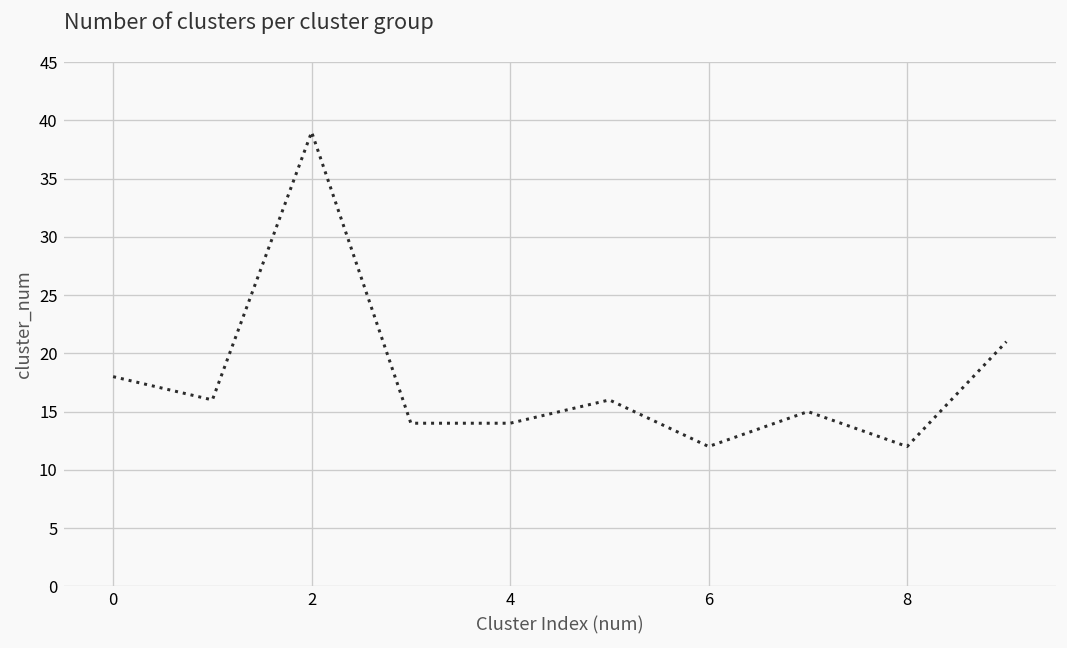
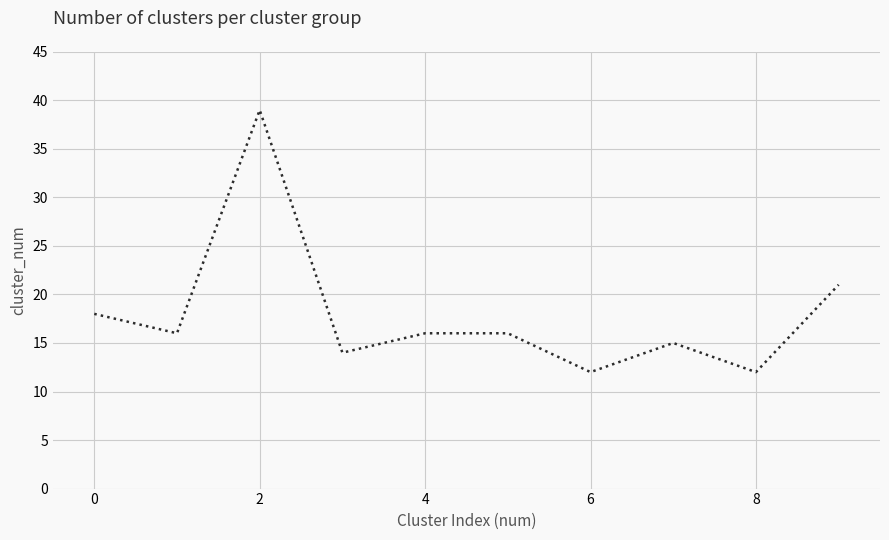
  {
    "0": 18,
    "2": 39,
-   "4": 14,
+   "4": 16,
    "6": 12,
    "8": 12
  }
